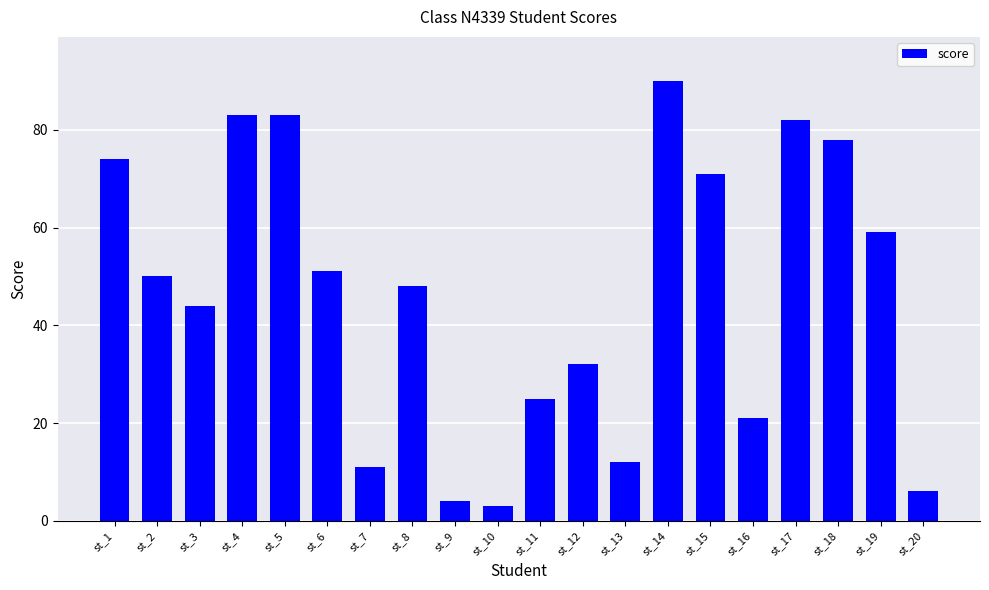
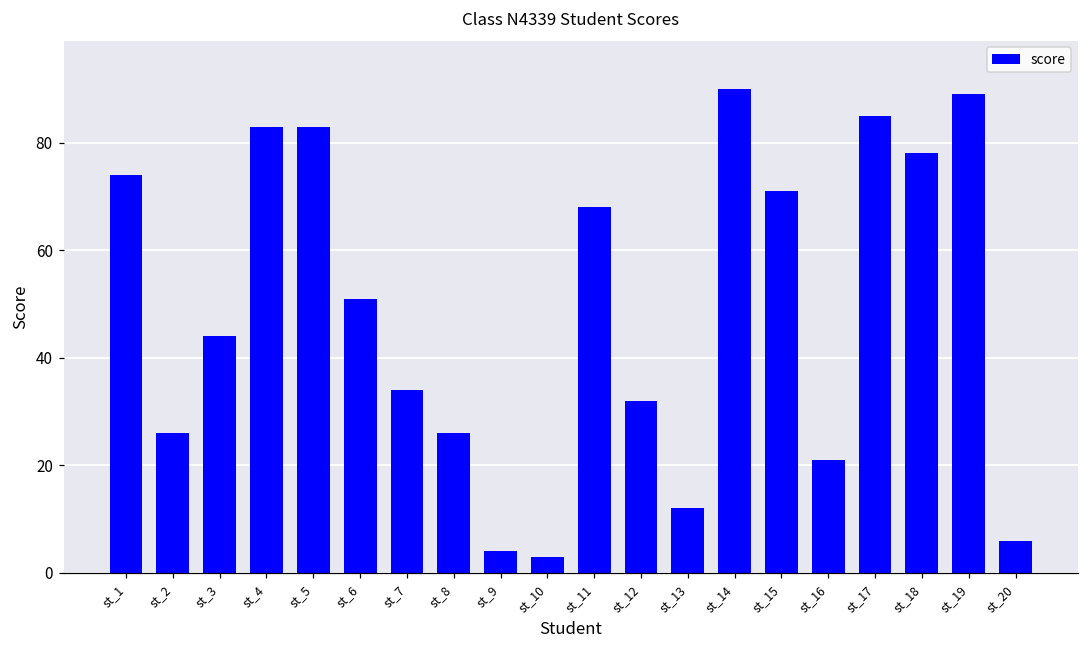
  {
    "st_1": 74,
-   "st_2": 50,
+   "st_2": 26,
    "st_3": 44,
    "st_4": 83,
    "st_5": 83,
    "st_6": 51,
-   "st_7": 11,
-   "st_8": 48,
+   "st_7": 34,
+   "st_8": 26,
    "st_9": 4,
    "st_10": 3,
-   "st_11": 25,
+   "st_11": 68,
    "st_12": 32,
    "st_13": 12,
    "st_14": 90,
    "st_15": 71,
    "st_16": 21,
-   "st_17": 82,
+   "st_17": 85,
    "st_18": 78,
-   "st_19": 59,
+   "st_19": 89,
    "st_20": 6
  }
